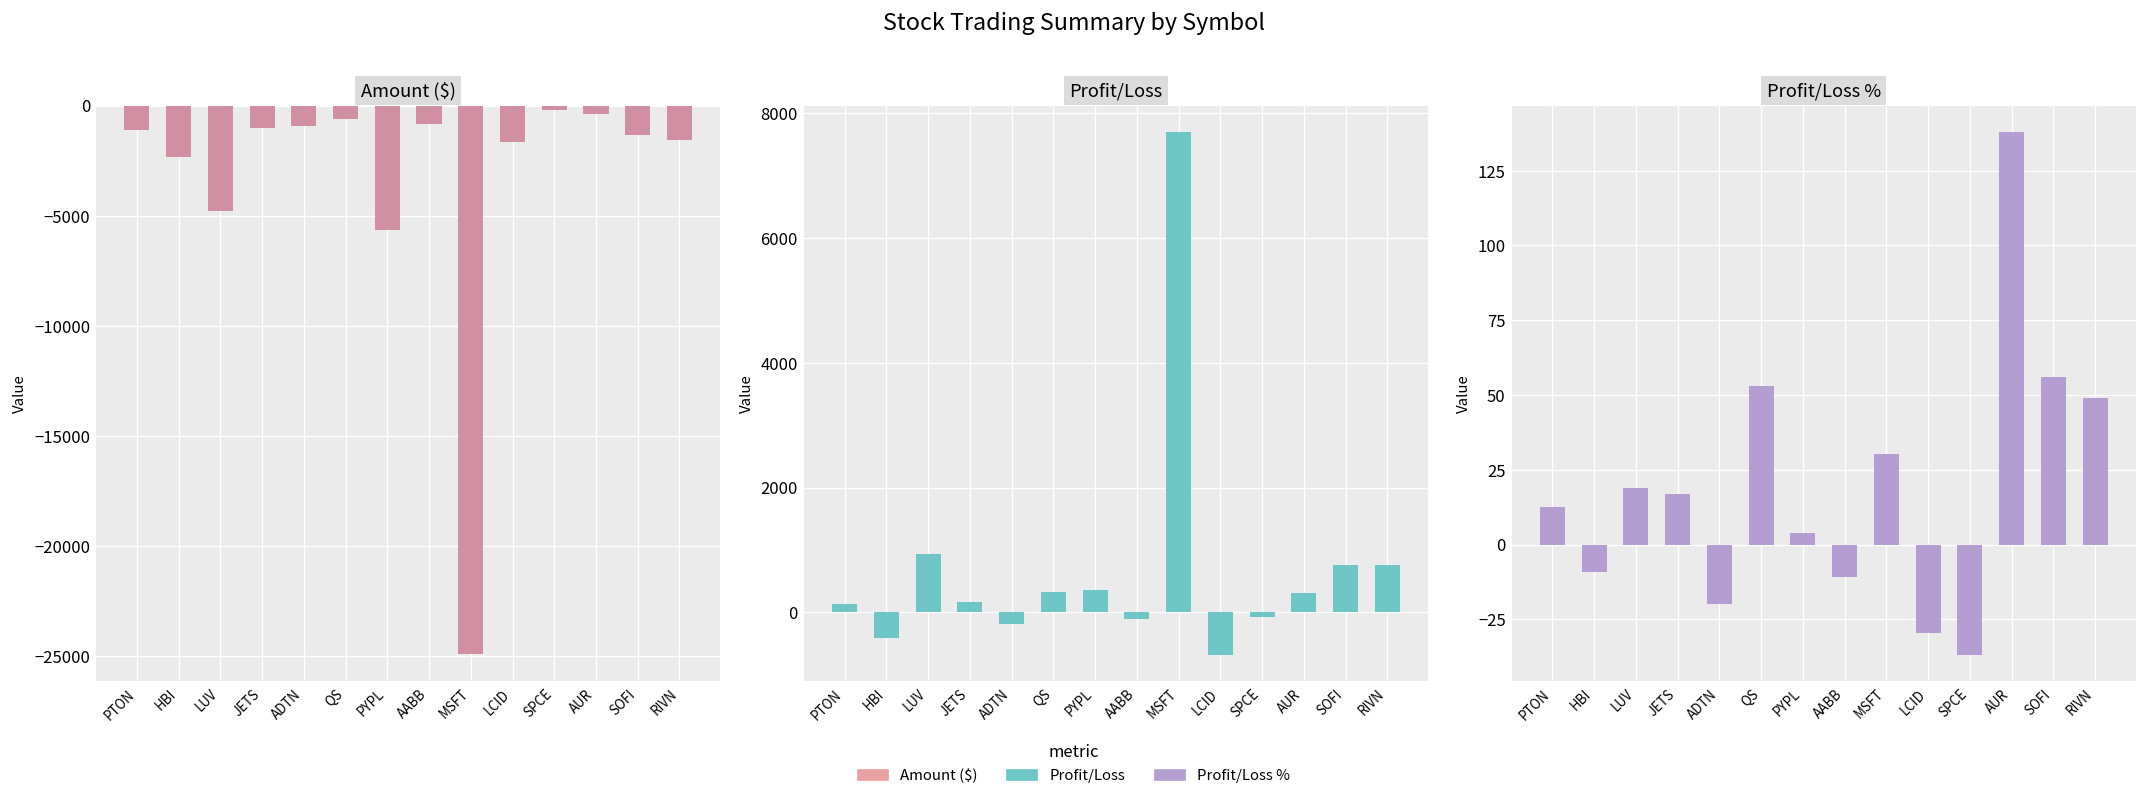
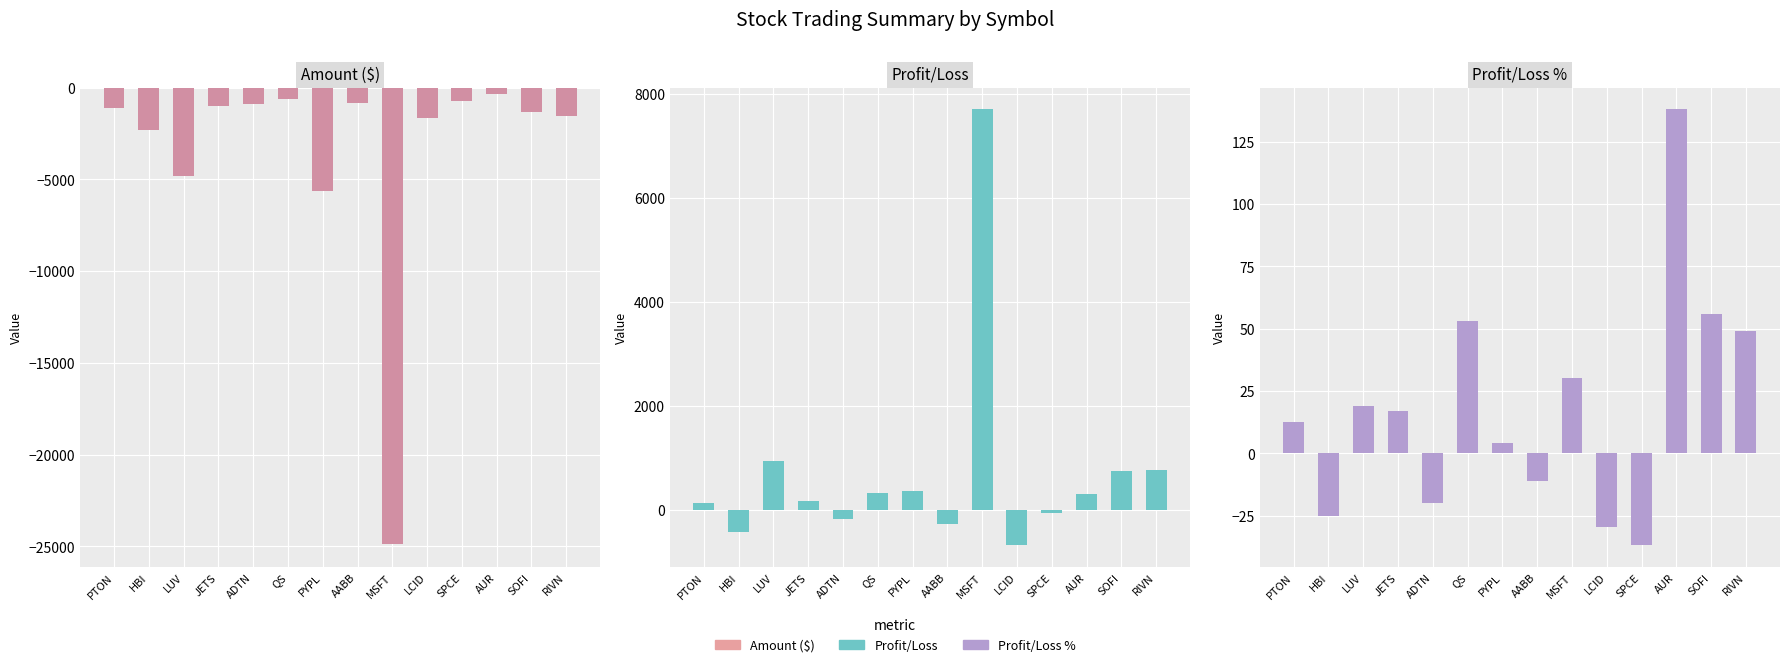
  {
    "Amount ($)": {
      "PTON": -1100,
      "HBI": -2300,
      "LUV": -4800,
      "JETS": -1000,
      "ADTN": -900,
      "QS": -600,
      "PYPL": -5600,
      "AABB": -900,
      "MSFT": -24900,
      "LCID": -1700,
-     "SPCE": -200,
+     "SPCE": -700,
      "AUR": -400,
      "SOFI": -1400,
      "RIVN": -1600
    },
    "Profit/Loss": {
      "PTON": 100,
      "HBI": -400,
      "LUV": 900,
      "JETS": 200,
      "ADTN": -200,
      "QS": 300,
      "PYPL": 400,
-     "AABB": -100,
+     "AABB": -300,
      "MSFT": 7700,
      "LCID": -700,
      "SPCE": -100,
      "AUR": 300,
      "SOFI": 800,
      "RIVN": 800
    },
    "Profit/Loss %": {
      "PTON": 13,
-     "HBI": -9,
+     "HBI": -25,
      "LUV": 19,
      "JETS": 17,
      "ADTN": -20,
      "QS": 53,
      "PYPL": 4,
      "AABB": -11,
      "MSFT": 30,
      "LCID": -30,
      "SPCE": -37,
      "AUR": 138,
      "SOFI": 56,
      "RIVN": 49
    }
  }
